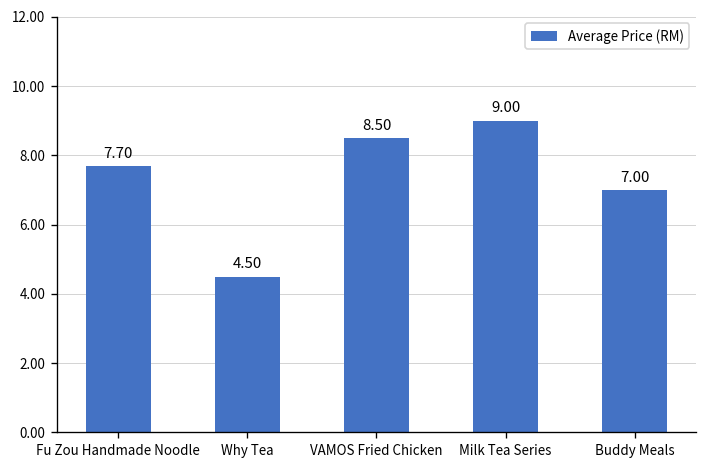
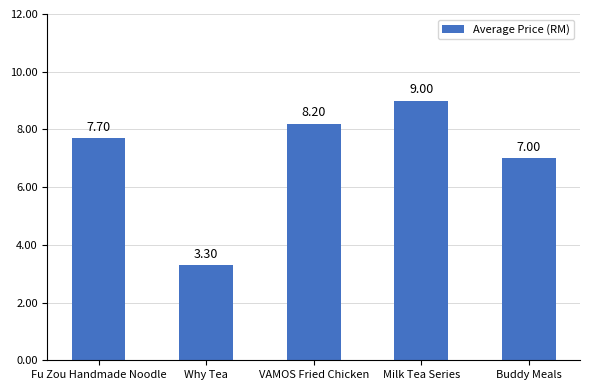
  {
    "Fu Zou Handmade Noodle": 7.70,
-   "Why Tea": 4.50,
-   "VAMOS Fried Chicken": 8.50,
+   "Why Tea": 3.30,
+   "VAMOS Fried Chicken": 8.20,
    "Milk Tea Series": 9.00,
    "Buddy Meals": 7.00
  }
